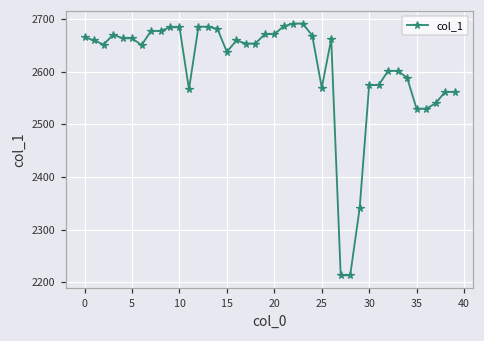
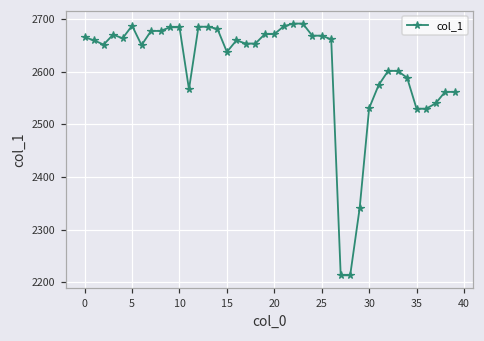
  {
    "0": 2670,
-   "5": 2660,
+   "5": 2690,
    "10": 2690,
    "15": 2640,
    "20": 2670,
-   "25": 2570,
-   "30": 2580,
+   "25": 2670,
+   "30": 2530,
    "35": 2530
  }
